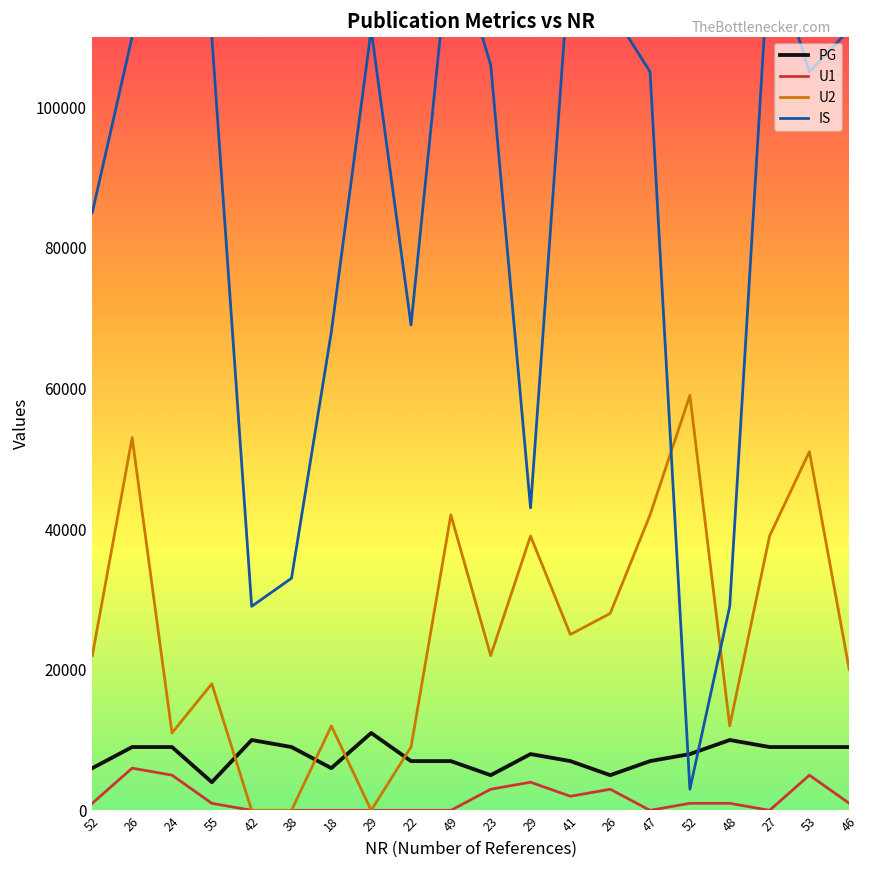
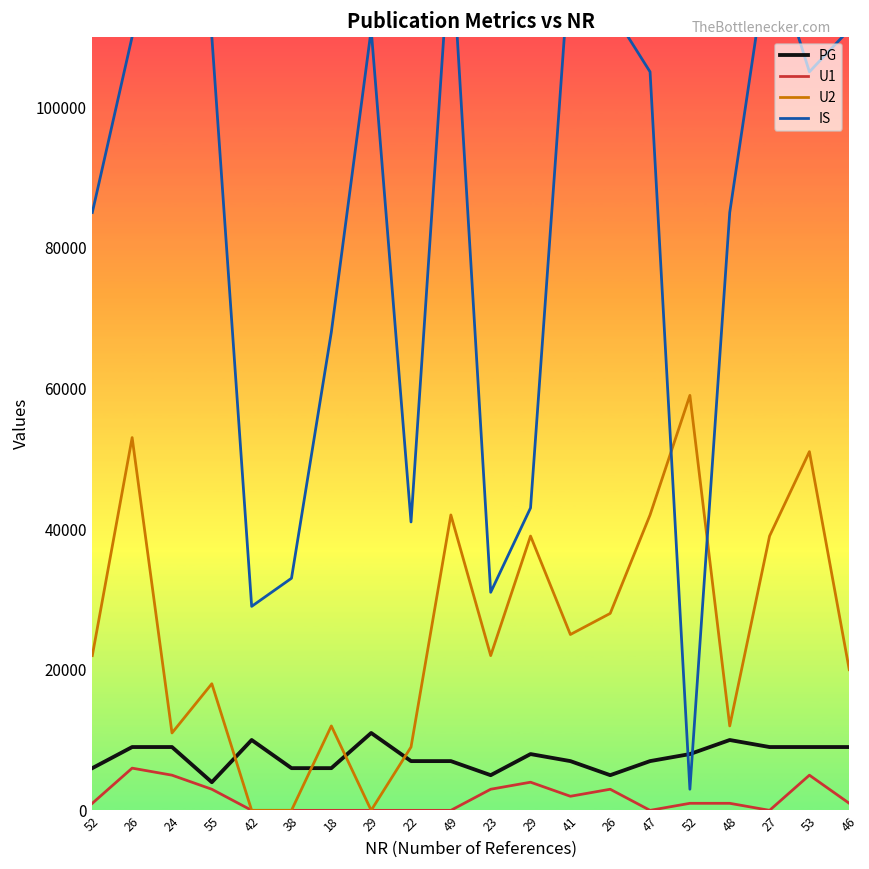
  {
    "PG": {
      "24": 9000,
      "55": 4000,
      "42": 10000,
-     "38": 9000,
+     "38": 6000,
      "18": 6000,
      "22": 7000,
      "49": 7000,
      "23": 5000,
      "41": 7000,
      "47": 7000,
      "48": 10000,
      "27": 9000,
      "53": 9000,
      "46": 9000
    },
    "U1": {
      "24": 5000,
-     "55": 1000,
+     "55": 3000,
      "18": 0,
      "22": 0,
      "49": 0,
      "23": 3000,
      "41": 2000,
      "47": 0,
      "48": 1000,
      "27": 0,
      "53": 5000,
      "46": 1000
    },
    "U2": {
      "24": 11000,
      "55": 18000,
      "18": 12000,
      "22": 9000,
      "49": 42000,
      "23": 22000,
      "41": 25000,
      "47": 42000,
      "48": 12000,
      "27": 39000,
      "53": 51000,
      "46": 20000
    },
    "IS": {
      "55": 110000,
      "42": 29000,
      "38": 33000,
      "18": 68000,
-     "22": 69000,
-     "23": 106000,
+     "22": 41000,
+     "23": 31000,
      "47": 105000,
-     "48": 29000
+     "48": 85000
    }
  }
